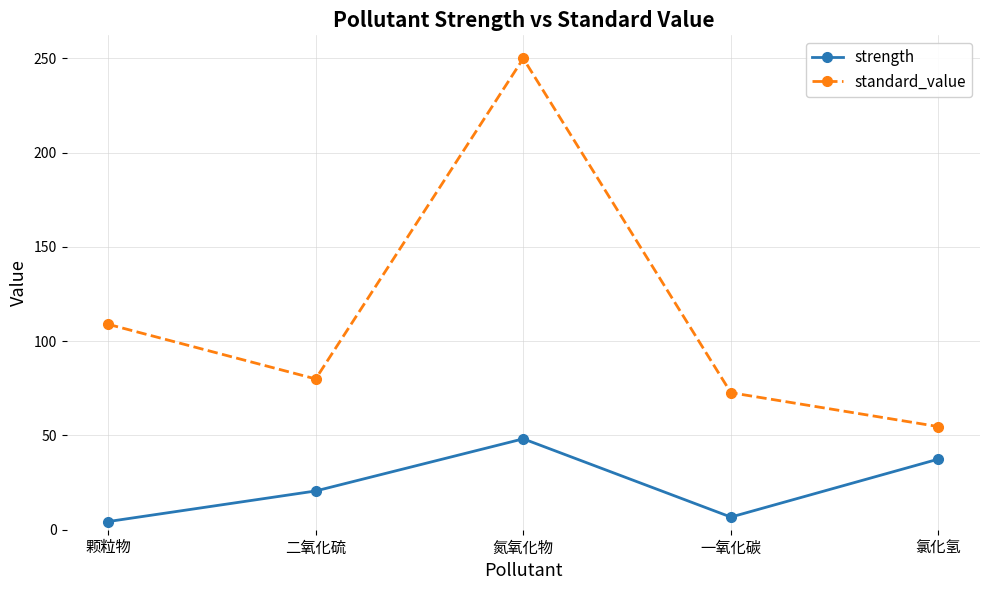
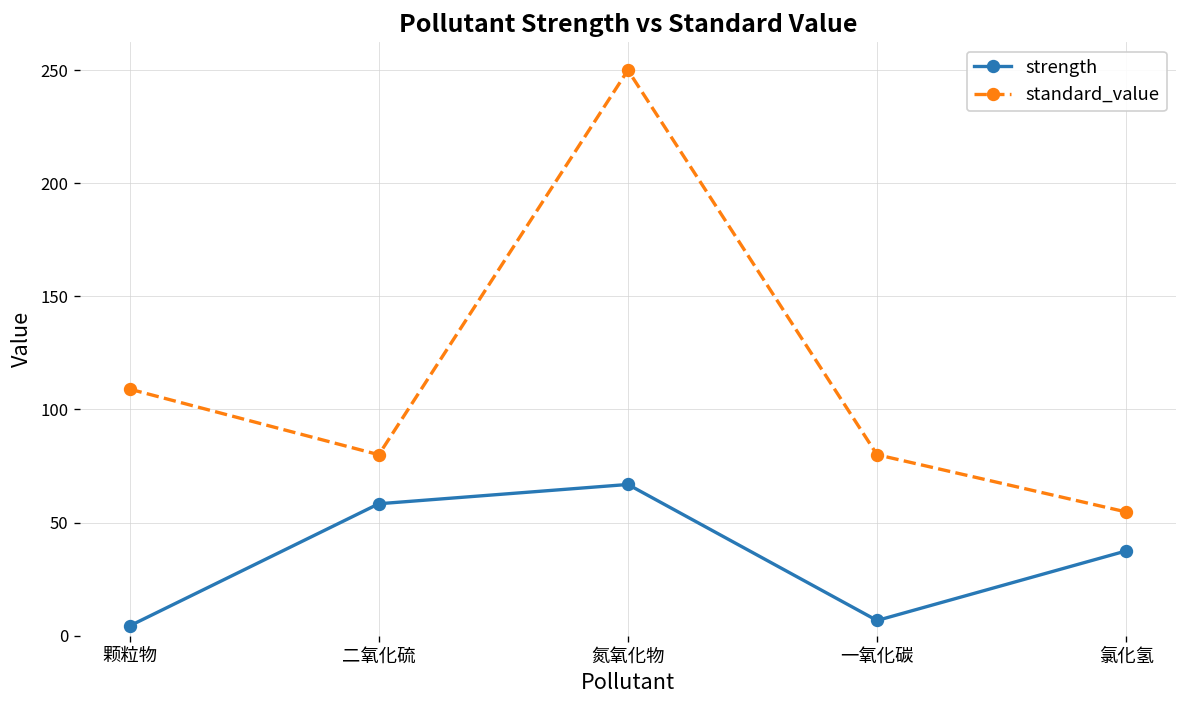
  {
    "strength": {
      "颗粒物": 4,
-     "二氧化硫": 21,
-     "氮氧化物": 48,
+     "二氧化硫": 58,
+     "氮氧化物": 67,
      "一氧化碳": 7,
      "氯化氢": 37
    },
    "standard_value": {
      "颗粒物": 109,
      "二氧化硫": 80,
      "氮氧化物": 250,
-     "一氧化碳": 73,
+     "一氧化碳": 80,
      "氯化氢": 55
    }
  }
